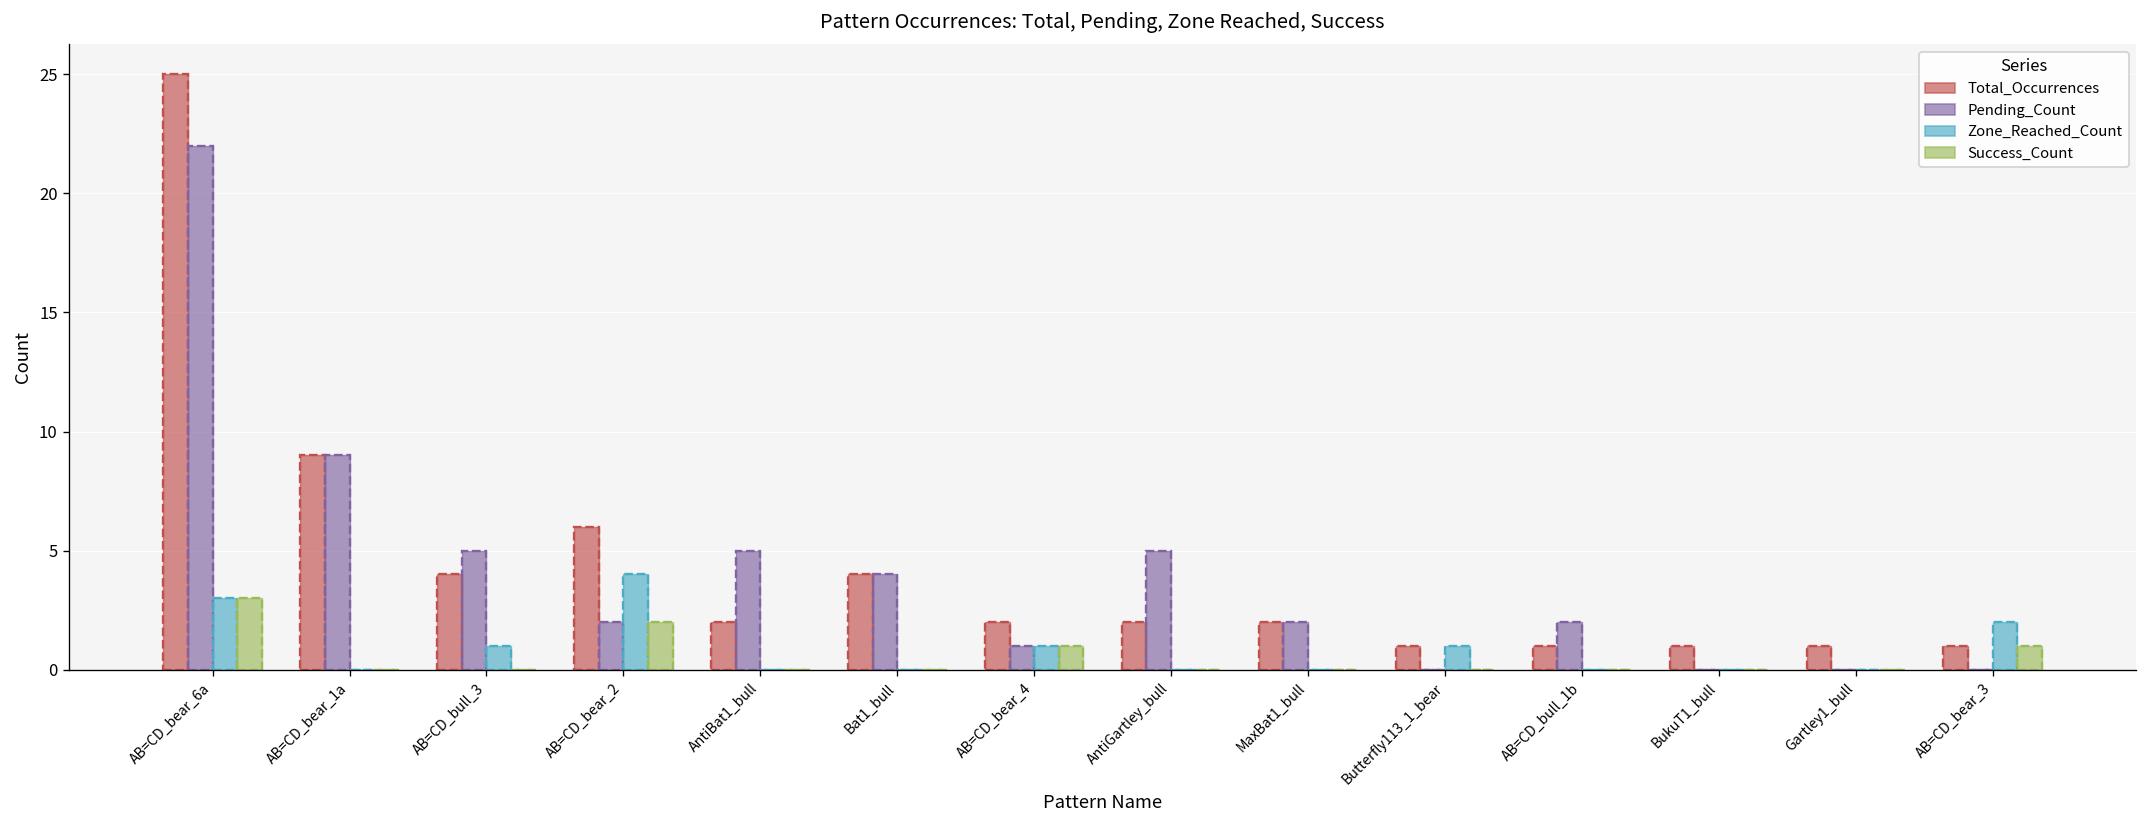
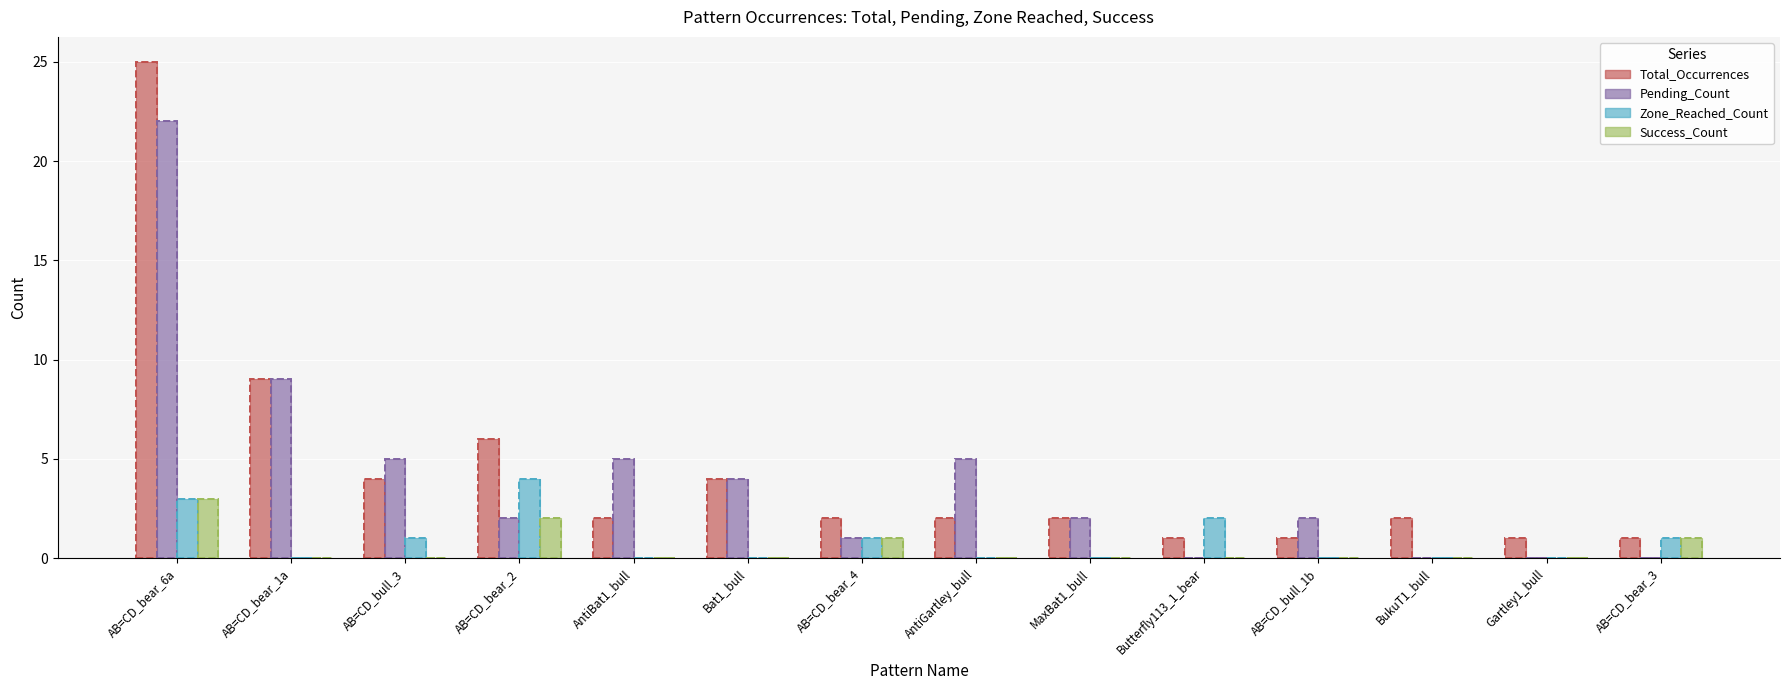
  {
    "Total_Occurrences": {
      "AB=CD_bear_6a": 25,
      "AB=CD_bear_1a": 9,
      "AB=CD_bull_3": 4,
      "AB=CD_bear_2": 6,
      "AntiBat1_bull": 2,
      "Bat1_bull": 4,
      "AB=CD_bear_4": 2,
      "AntiGartley_bull": 2,
      "MaxBat1_bull": 2,
      "Butterfly113_1_bear": 1,
      "AB=CD_bull_1b": 1,
-     "BukuT1_bull": 1,
+     "BukuT1_bull": 2,
      "Gartley1_bull": 1,
      "AB=CD_bear_3": 1
    },
    "Pending_Count": {
      "AB=CD_bear_6a": 22,
      "AB=CD_bear_1a": 9,
      "AB=CD_bull_3": 5,
      "AB=CD_bear_2": 2,
      "AntiBat1_bull": 5,
      "Bat1_bull": 4,
      "AB=CD_bear_4": 1,
      "AntiGartley_bull": 5,
      "MaxBat1_bull": 2,
      "Butterfly113_1_bear": 0,
      "AB=CD_bull_1b": 2,
      "BukuT1_bull": 0,
      "Gartley1_bull": 0,
      "AB=CD_bear_3": 0
    },
    "Zone_Reached_Count": {
      "AB=CD_bear_6a": 3,
      "AB=CD_bear_1a": 0,
      "AB=CD_bull_3": 1,
      "AB=CD_bear_2": 4,
      "AntiBat1_bull": 0,
      "Bat1_bull": 0,
      "AB=CD_bear_4": 1,
      "AntiGartley_bull": 0,
      "MaxBat1_bull": 0,
-     "Butterfly113_1_bear": 1,
+     "Butterfly113_1_bear": 2,
      "AB=CD_bull_1b": 0,
      "BukuT1_bull": 0,
      "Gartley1_bull": 0,
-     "AB=CD_bear_3": 2
+     "AB=CD_bear_3": 1
    },
    "Success_Count": {
      "AB=CD_bear_6a": 3,
      "AB=CD_bear_1a": 0,
      "AB=CD_bull_3": 0,
      "AB=CD_bear_2": 2,
      "AntiBat1_bull": 0,
      "Bat1_bull": 0,
      "AB=CD_bear_4": 1,
      "AntiGartley_bull": 0,
      "MaxBat1_bull": 0,
      "Butterfly113_1_bear": 0,
      "AB=CD_bull_1b": 0,
      "BukuT1_bull": 0,
      "Gartley1_bull": 0,
      "AB=CD_bear_3": 1
    }
  }
